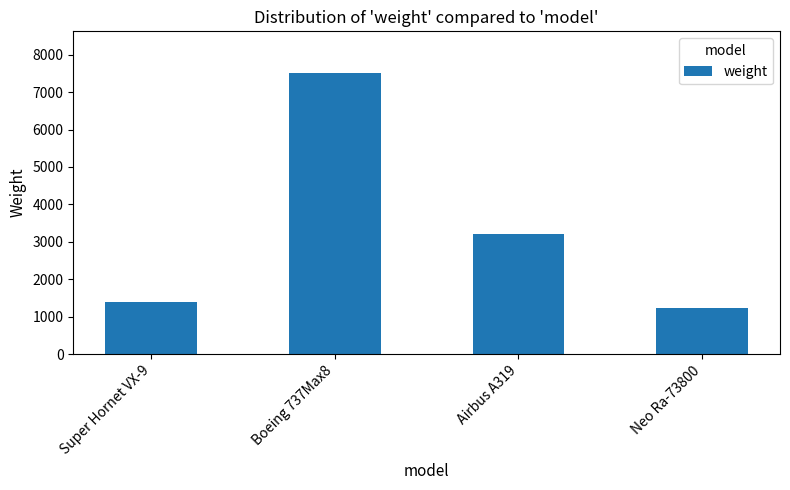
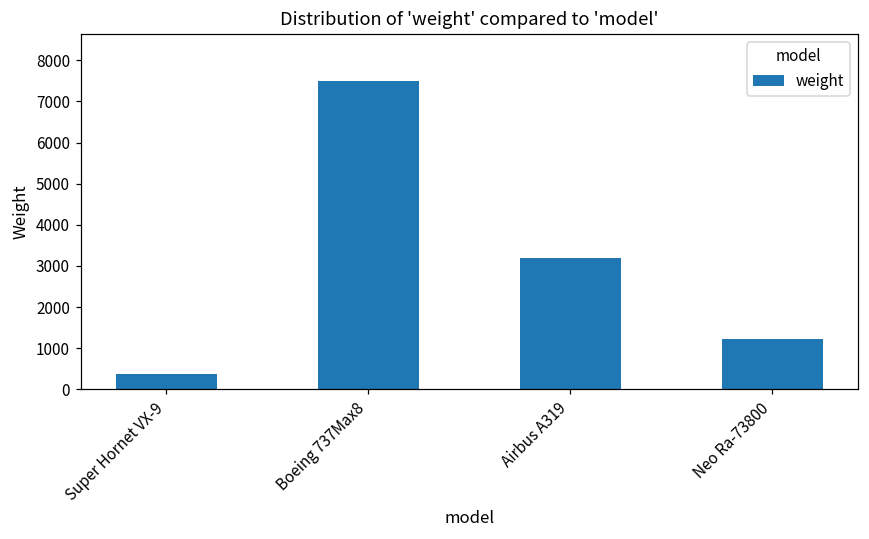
  {
-   "Super Hornet VX-9": 1400,
+   "Super Hornet VX-9": 400,
    "Boeing 737Max8": 7500,
    "Airbus A319": 3200,
    "Neo Ra-73800": 1200
  }
